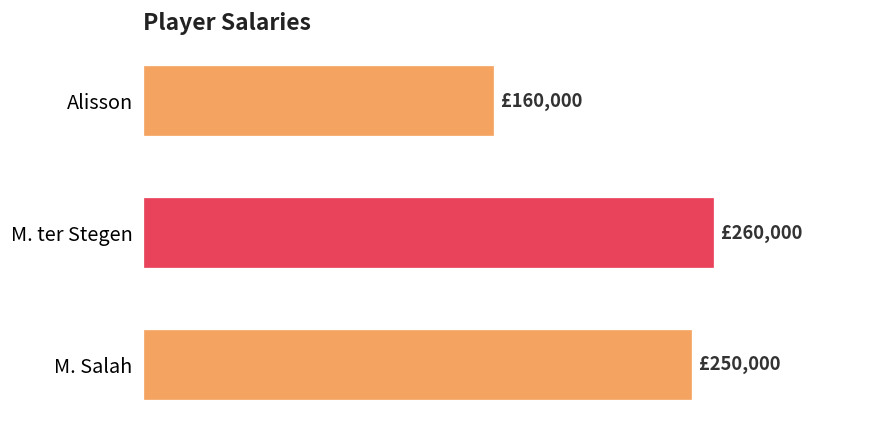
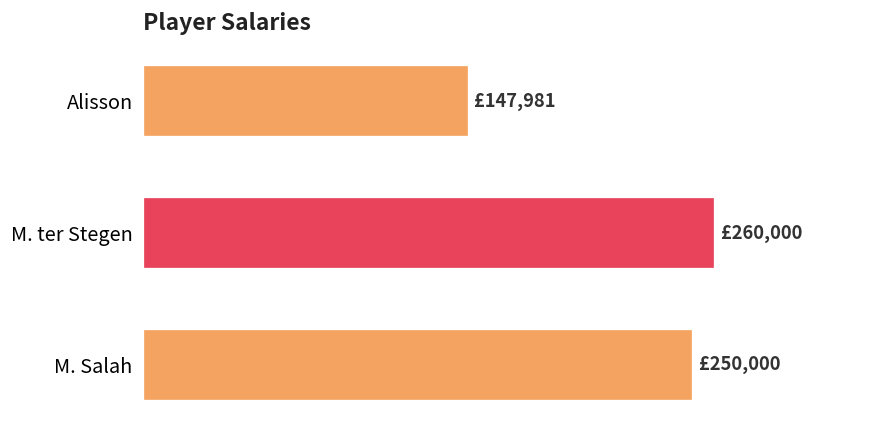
  {
-   "Alisson": "£160,000",
+   "Alisson": "£147,981",
    "M. ter Stegen": "£260,000",
    "M. Salah": "£250,000"
  }
